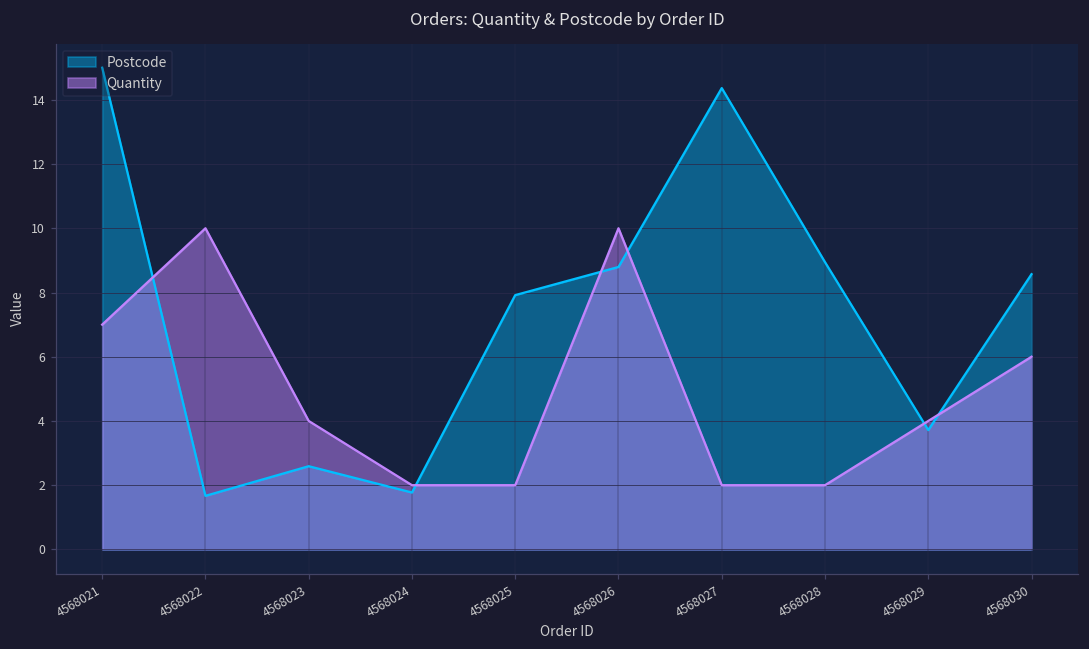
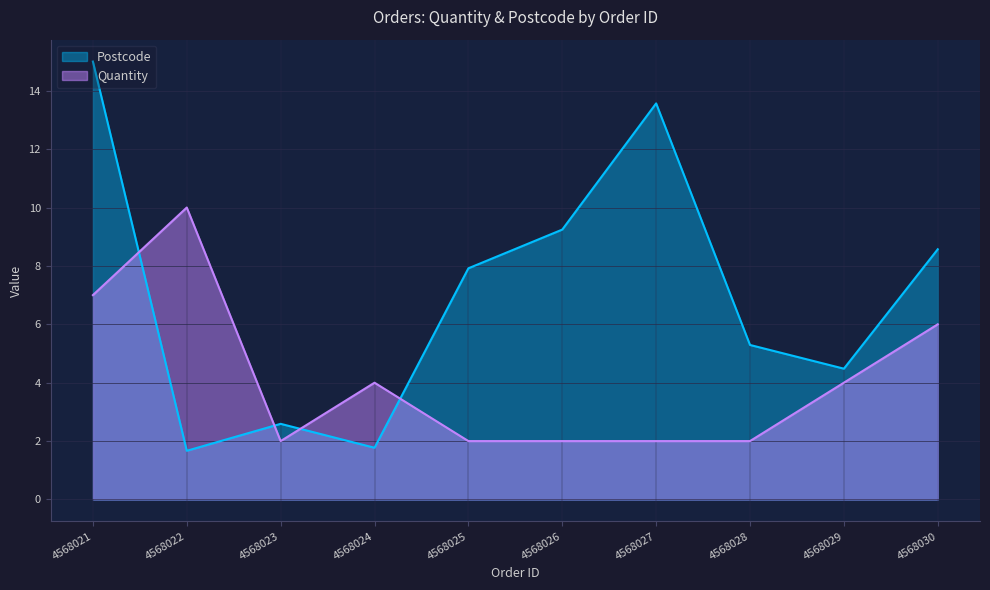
  {
    "Postcode": {
      "4568022": 1.7,
      "4568023": 2.6,
      "4568024": 1.8,
      "4568025": 7.9,
-     "4568026": 8.8,
-     "4568027": 14.4,
-     "4568028": 8.9,
-     "4568029": 3.7,
+     "4568026": 9.2,
+     "4568027": 13.6,
+     "4568028": 5.3,
+     "4568029": 4.5,
      "4568030": 8.6
    },
    "Quantity": {
      "4568021": 7,
      "4568022": 10,
-     "4568023": 4,
-     "4568024": 2,
+     "4568023": 2,
+     "4568024": 4,
      "4568025": 2,
-     "4568026": 10,
+     "4568026": 2,
      "4568027": 2,
      "4568028": 2,
      "4568029": 4,
      "4568030": 6
    }
  }
